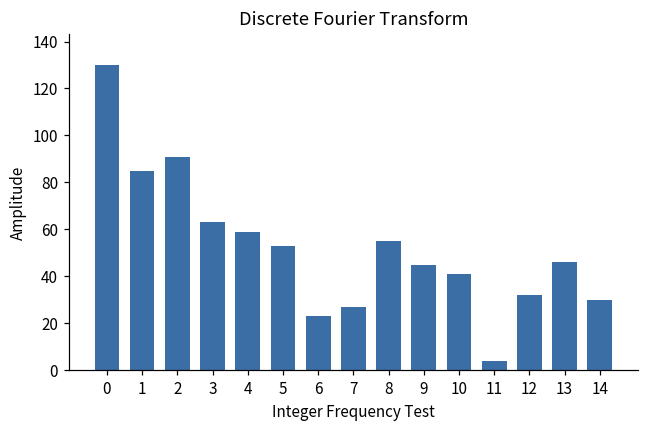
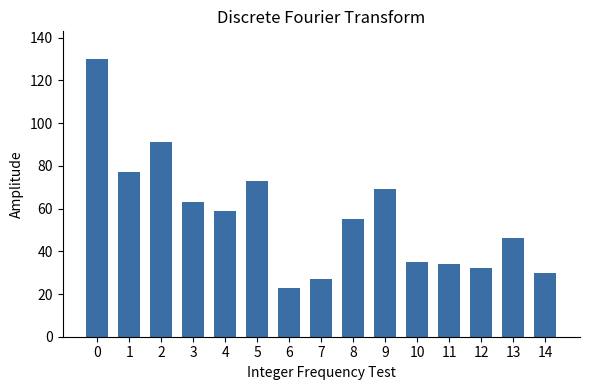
  {
    "0": 130,
-   "1": 85,
+   "1": 77,
    "2": 91,
    "3": 63,
    "4": 59,
-   "5": 53,
+   "5": 73,
    "6": 23,
    "7": 27,
    "8": 55,
-   "9": 45,
-   "10": 41,
-   "11": 4,
+   "9": 69,
+   "10": 35,
+   "11": 34,
    "12": 32,
    "13": 46,
    "14": 30
  }
